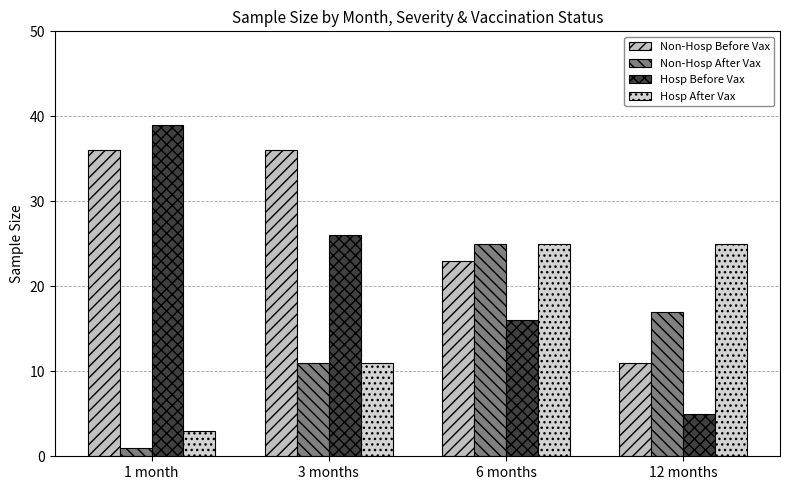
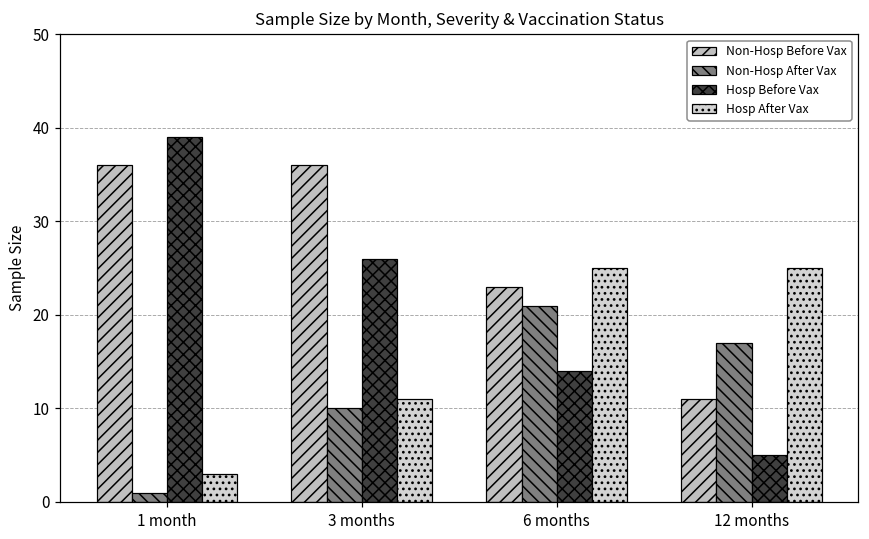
  {
    "Non-Hosp After Vax": {
      "1 month": 1,
-     "3 months": 11,
-     "6 months": 25,
+     "3 months": 10,
+     "6 months": 21,
      "12 months": 17
    },
    "Hosp Before Vax": {
      "1 month": 39,
      "3 months": 26,
-     "6 months": 16,
+     "6 months": 14,
      "12 months": 5
    }
  }
